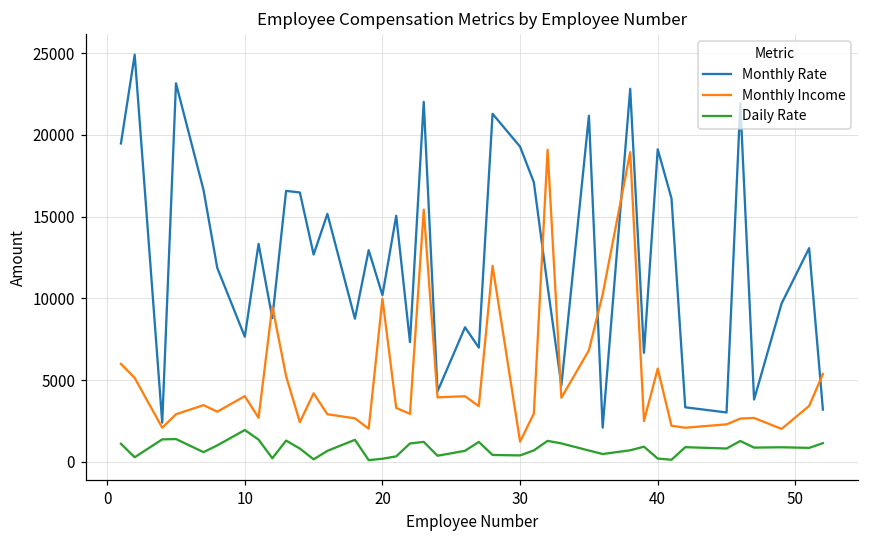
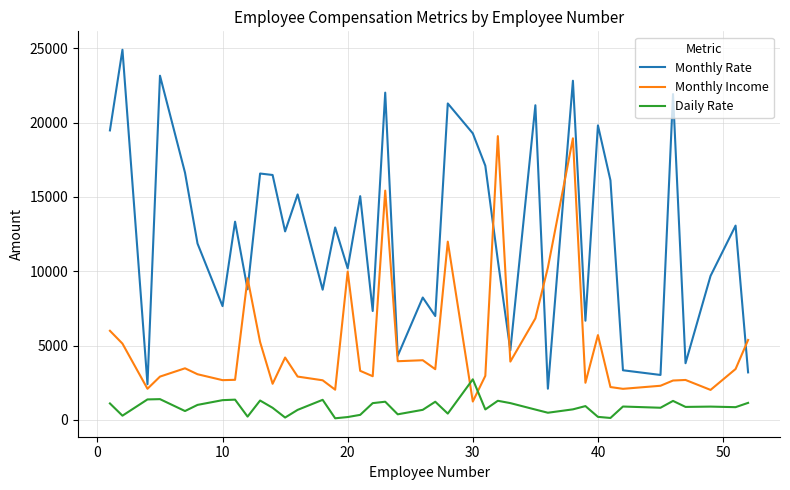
  {
    "Monthly Rate": {
      "10": 7700,
      "20": 10200,
      "30": 19300,
-     "40": 19100
+     "40": 19800
    },
    "Monthly Income": {
-     "10": 4000,
+     "10": 2700,
      "20": 10000,
      "30": 1200,
      "40": 5700
    },
    "Daily Rate": {
-     "10": 1900,
+     "10": 1300,
      "20": 200,
-     "30": 400,
+     "30": 2700,
      "40": 200
    }
  }
